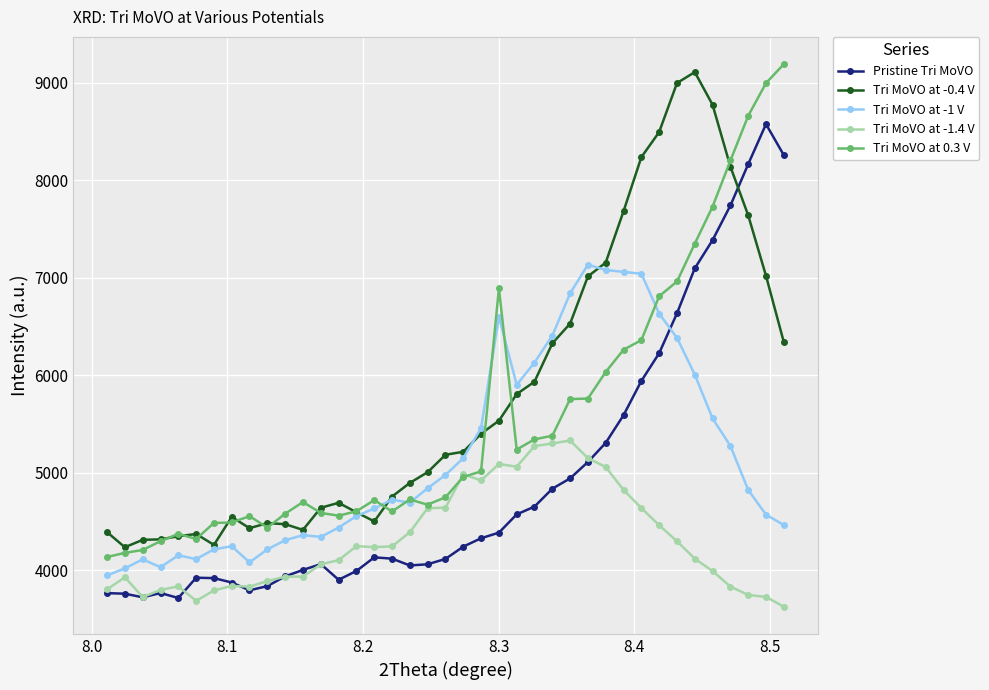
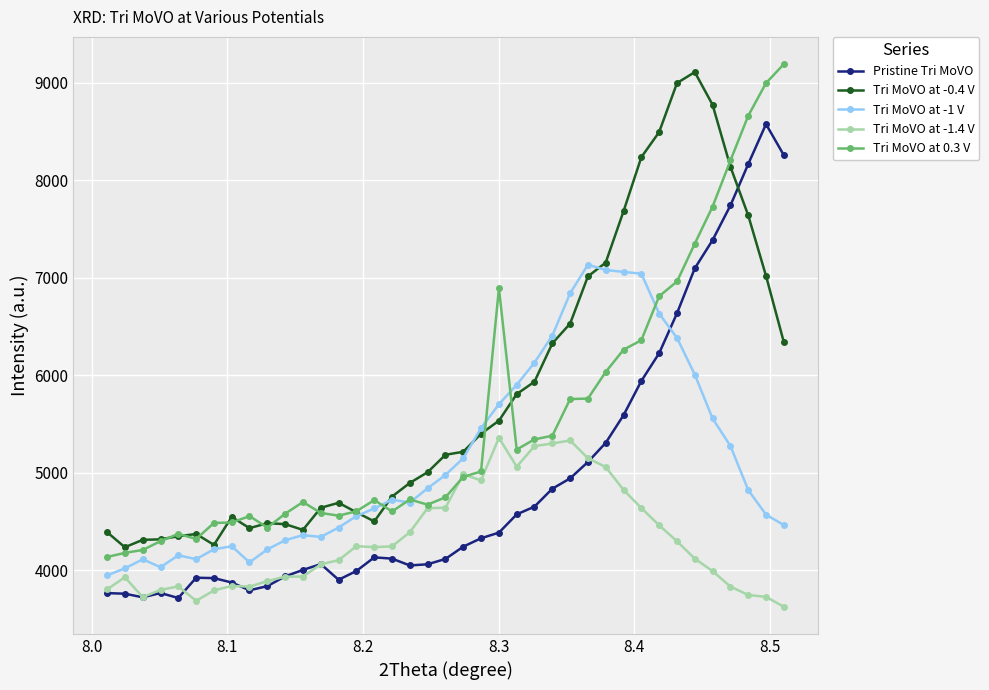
  {
    "Pristine Tri MoVO": {
      "8.3": 4400
    },
    "Tri MoVO at -0.4 V": {
      "8.3": 5500
    },
    "Tri MoVO at -1 V": {
-     "8.3": 6600
+     "8.3": 5700
    },
    "Tri MoVO at -1.4 V": {
-     "8.3": 5100
+     "8.3": 5400
    },
    "Tri MoVO at 0.3 V": {
      "8.3": 6900
    }
  }
